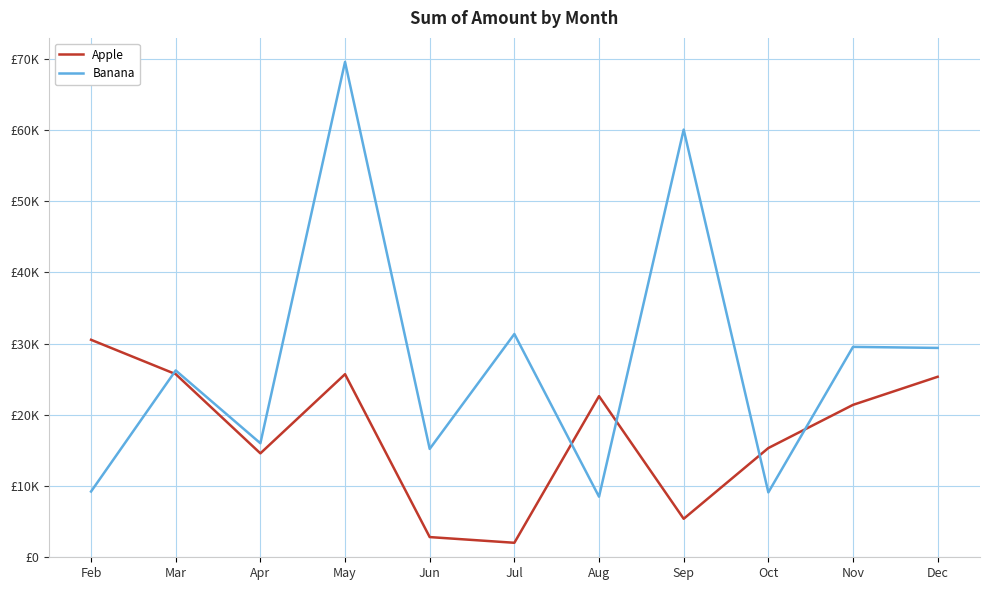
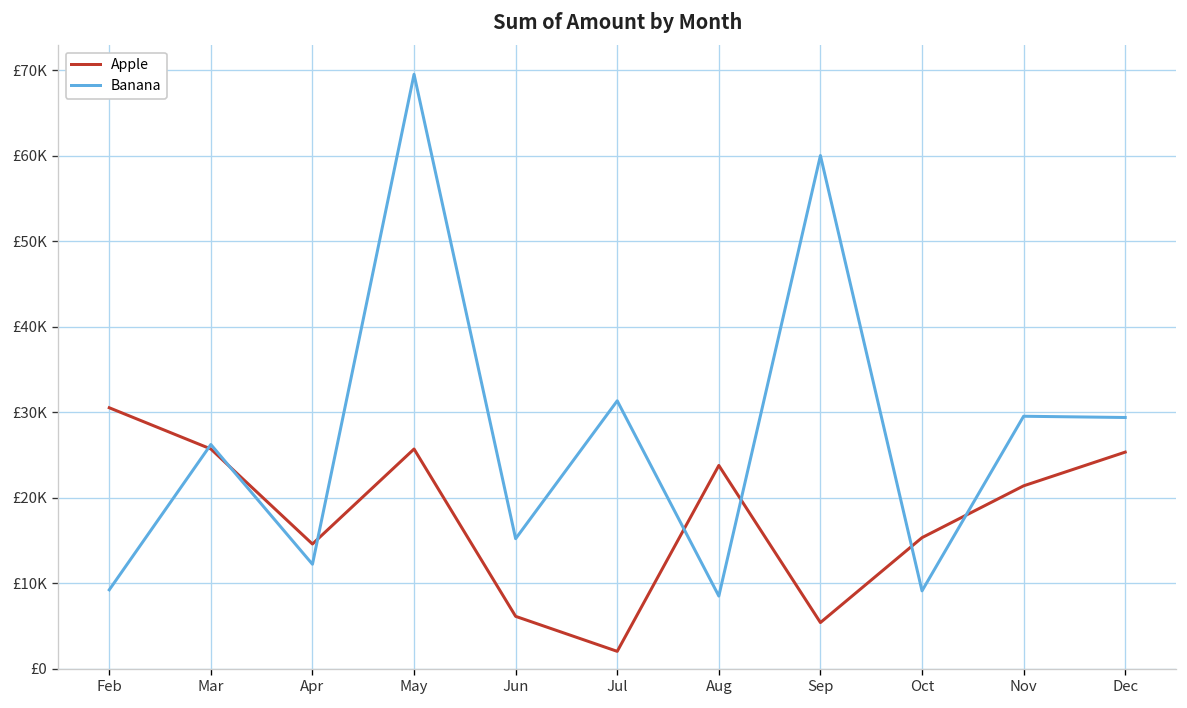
  {
    "Apple": {
      "Feb": "£31000",
      "Mar": "£26000",
      "Apr": "£15000",
      "May": "£26000",
-     "Jun": "£3000",
+     "Jun": "£6000",
      "Jul": "£2000",
-     "Aug": "£23000",
+     "Aug": "£24000",
      "Sep": "£5000",
      "Oct": "£15000",
      "Nov": "£21000",
      "Dec": "£25000"
    },
    "Banana": {
      "Feb": "£9000",
      "Mar": "£26000",
-     "Apr": "£16000",
+     "Apr": "£12000",
      "May": "£70000",
      "Jun": "£15000",
      "Jul": "£31000",
      "Aug": "£9000",
      "Sep": "£60000",
      "Oct": "£9000",
      "Nov": "£30000",
      "Dec": "£29000"
    }
  }
